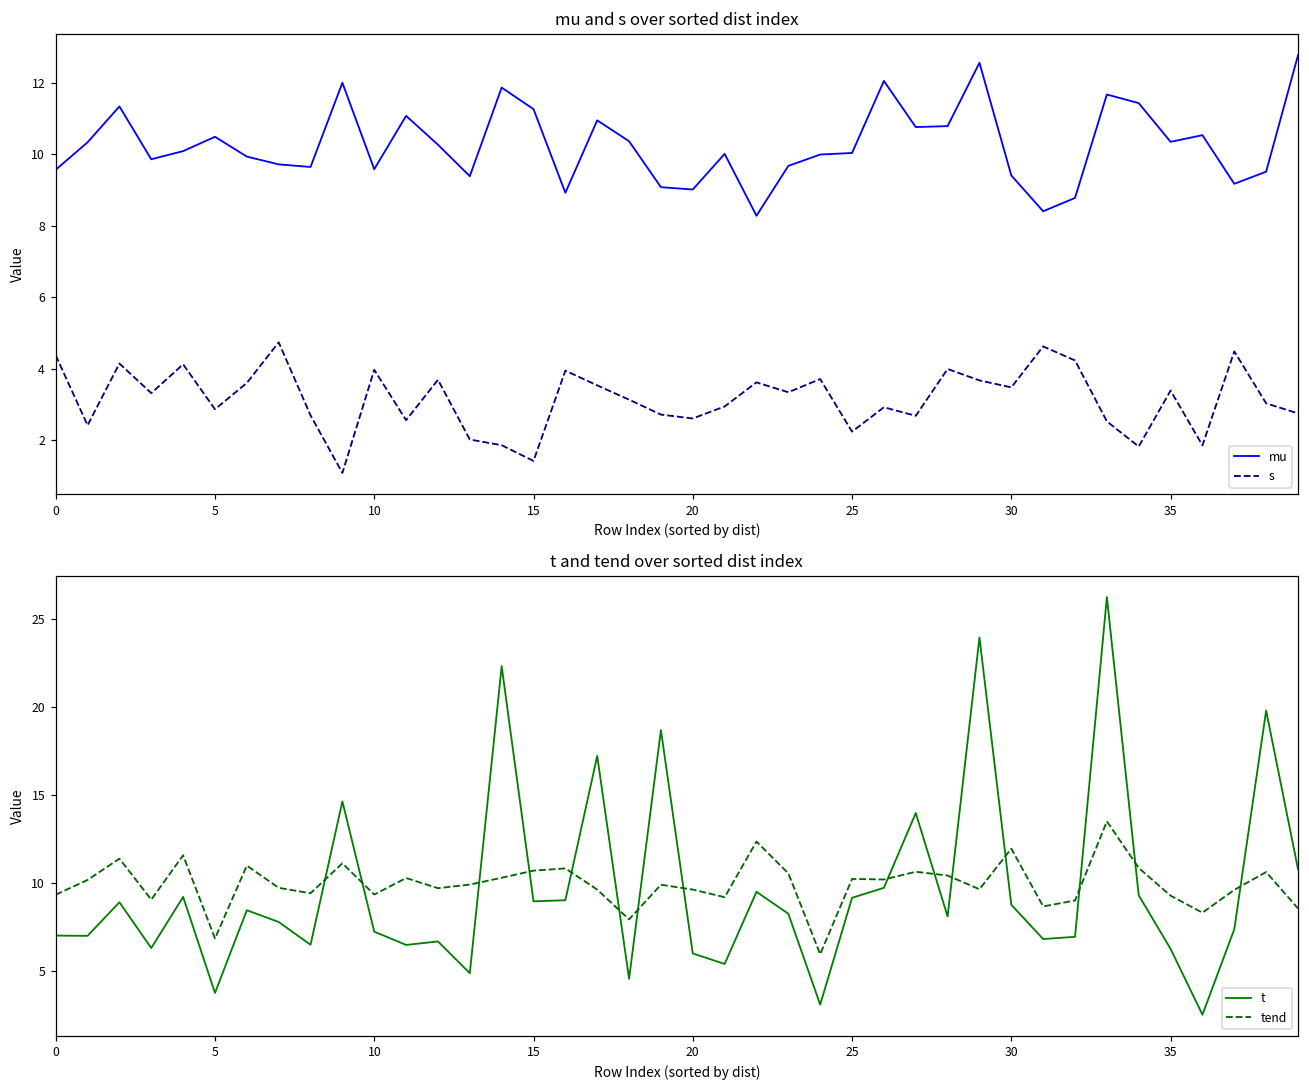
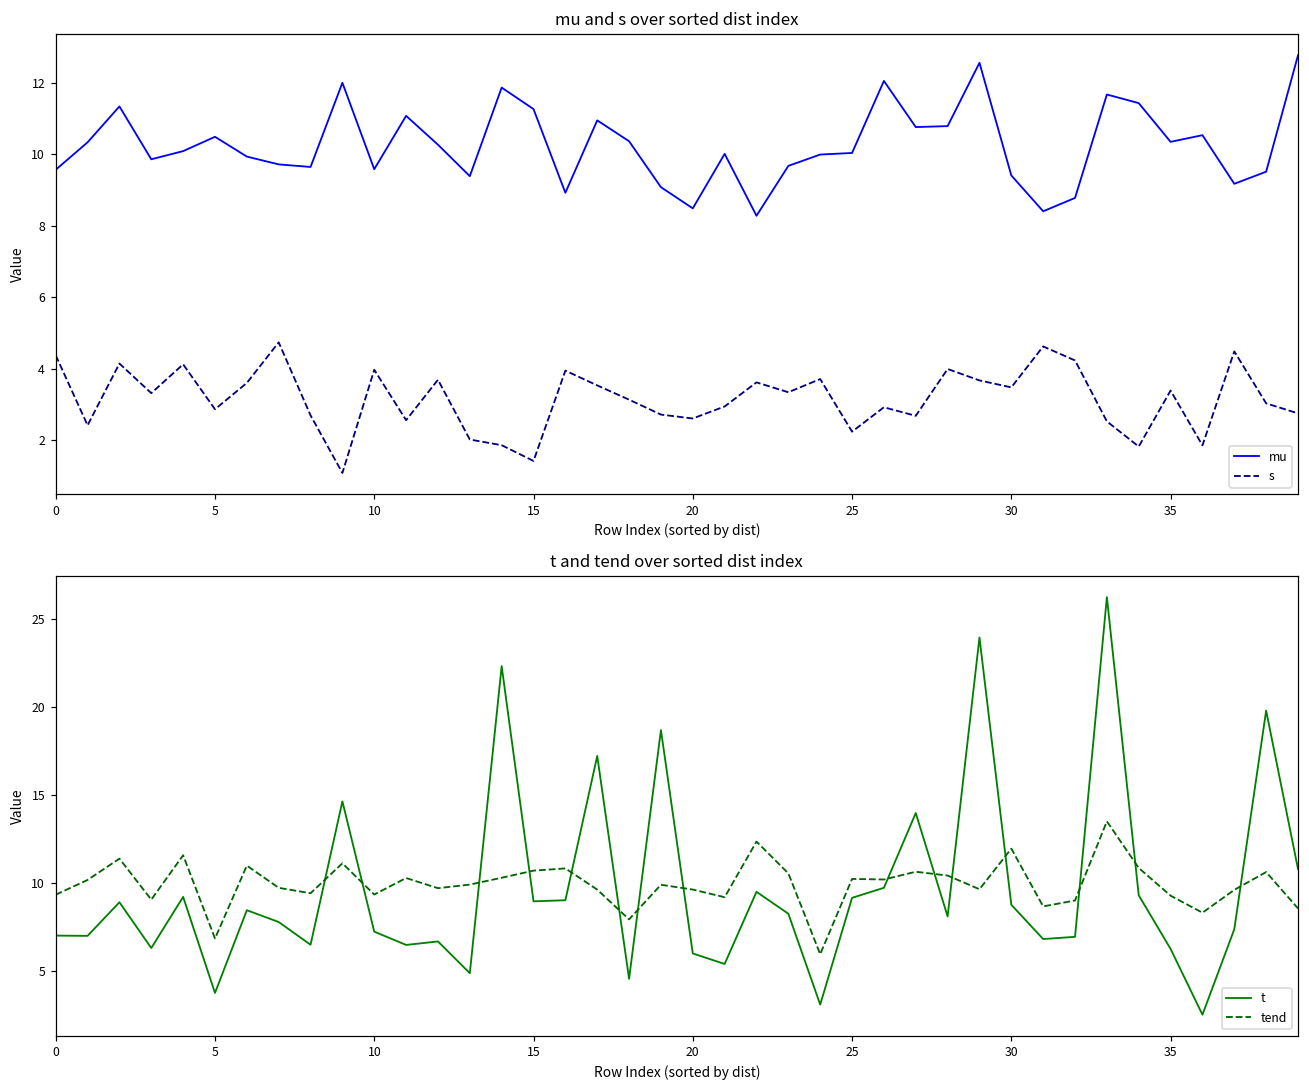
  {
    "mu and s over sorted dist index": {
      "mu": {
        "0": 9.6,
        "5": 10.5,
        "10": 9.6,
        "15": 11.3,
-       "20": 9.0,
+       "20": 8.5,
        "25": 10.0,
        "30": 9.4,
        "35": 10.3
      },
      "s": {
        "0": 4.4,
        "5": 2.9,
        "10": 4.0,
        "15": 1.4,
        "20": 2.6,
        "25": 2.2,
        "30": 3.5,
        "35": 3.4
      }
    }
  }
